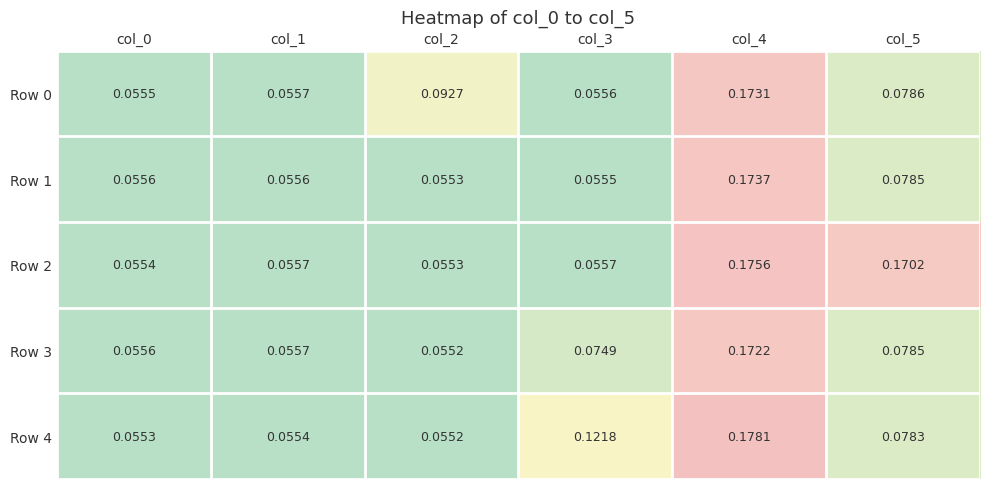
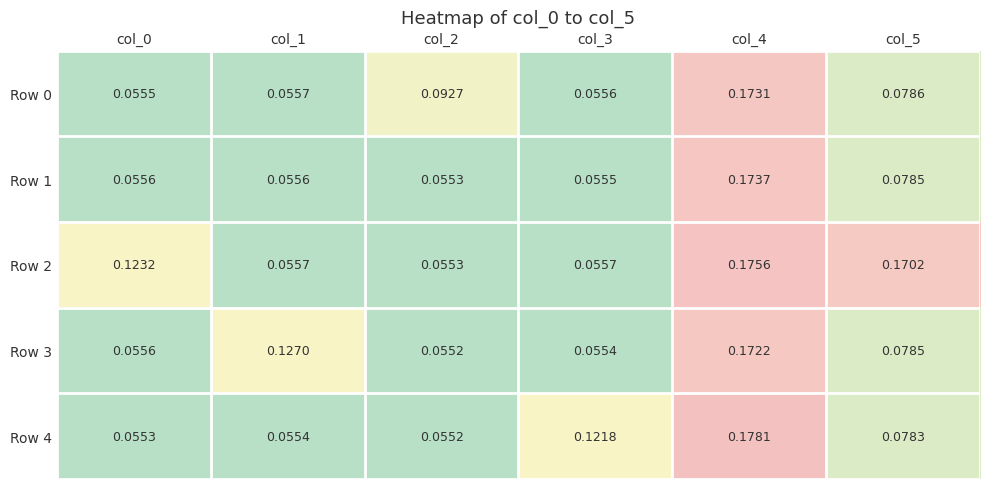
  {
    "Row 0": {
      "col_0": 0.0555,
      "col_1": 0.0557,
      "col_2": 0.0927,
      "col_3": 0.0556,
      "col_4": 0.1731,
      "col_5": 0.0786
    },
    "Row 1": {
      "col_0": 0.0556,
      "col_1": 0.0556,
      "col_2": 0.0553,
      "col_3": 0.0555,
      "col_4": 0.1737,
      "col_5": 0.0785
    },
    "Row 2": {
-     "col_0": 0.0554,
+     "col_0": 0.1232,
      "col_1": 0.0557,
      "col_2": 0.0553,
      "col_3": 0.0557,
      "col_4": 0.1756,
      "col_5": 0.1702
    },
    "Row 3": {
      "col_0": 0.0556,
-     "col_1": 0.0557,
+     "col_1": 0.1270,
      "col_2": 0.0552,
-     "col_3": 0.0749,
+     "col_3": 0.0554,
      "col_4": 0.1722,
      "col_5": 0.0785
    },
    "Row 4": {
      "col_0": 0.0553,
      "col_1": 0.0554,
      "col_2": 0.0552,
      "col_3": 0.1218,
      "col_4": 0.1781,
      "col_5": 0.0783
    }
  }
